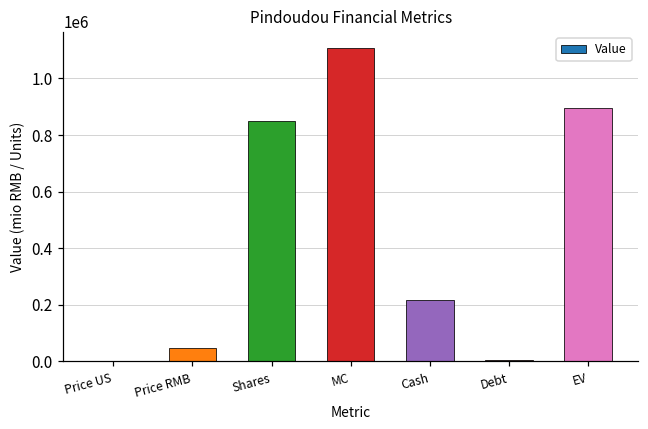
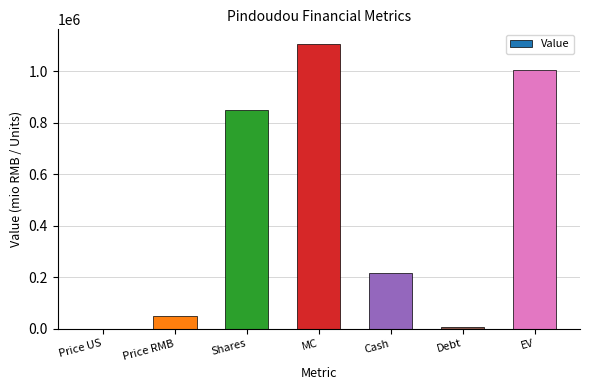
  {
    "Price RMB": 50000,
    "Shares": 850000,
    "MC": 1110000,
    "Cash": 220000,
-   "EV": 900000
+   "EV": 1010000
  }
